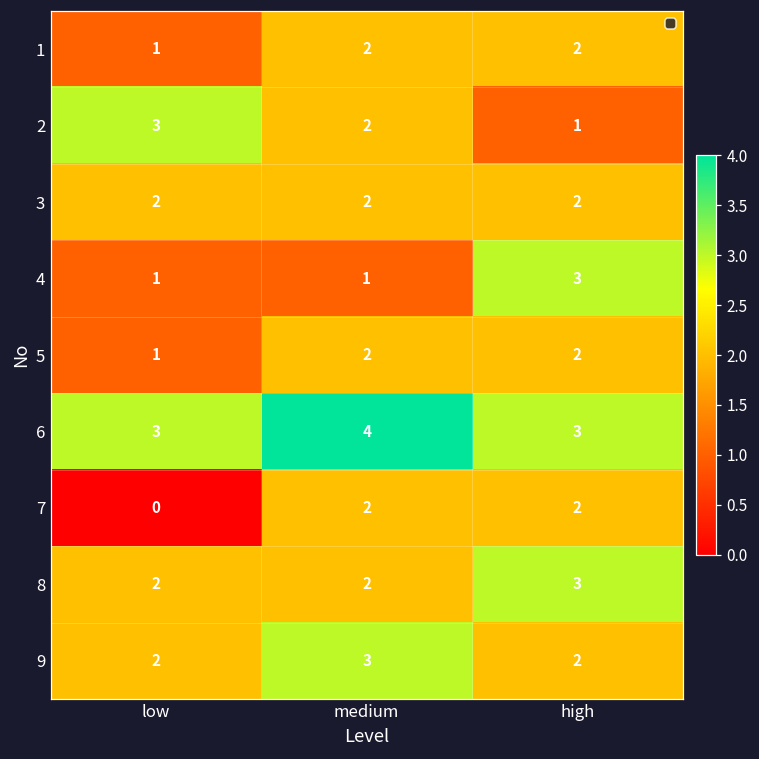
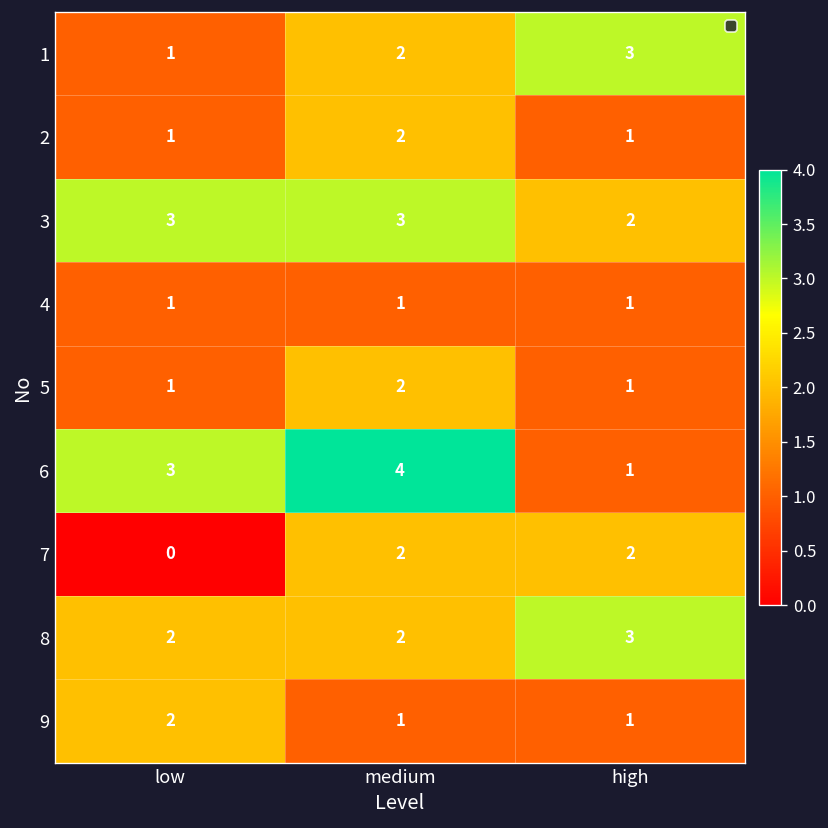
  {
    "1": {
      "low": 1,
      "medium": 2,
-     "high": 2
+     "high": 3
    },
    "2": {
-     "low": 3,
+     "low": 1,
      "medium": 2,
      "high": 1
    },
    "3": {
-     "low": 2,
-     "medium": 2,
+     "low": 3,
+     "medium": 3,
      "high": 2
    },
    "4": {
      "low": 1,
      "medium": 1,
-     "high": 3
+     "high": 1
    },
    "5": {
      "low": 1,
      "medium": 2,
-     "high": 2
+     "high": 1
    },
    "6": {
      "low": 3,
      "medium": 4,
-     "high": 3
+     "high": 1
    },
    "7": {
      "low": 0,
      "medium": 2,
      "high": 2
    },
    "8": {
      "low": 2,
      "medium": 2,
      "high": 3
    },
    "9": {
      "low": 2,
-     "medium": 3,
-     "high": 2
+     "medium": 1,
+     "high": 1
    }
  }
